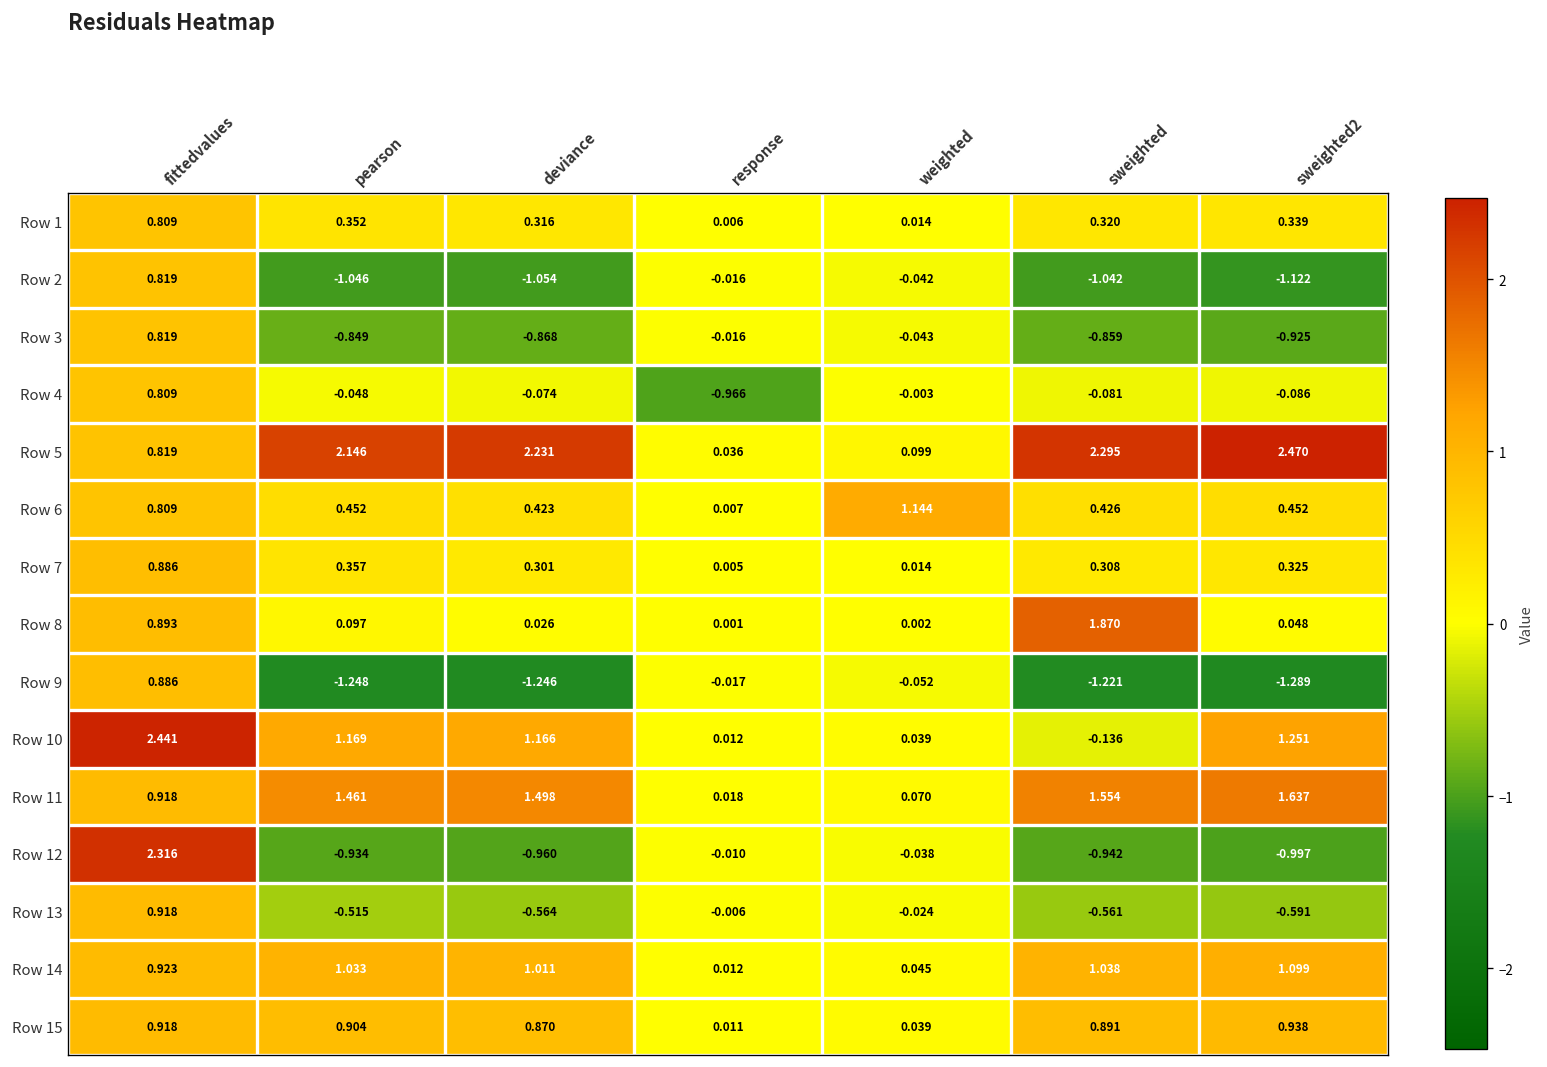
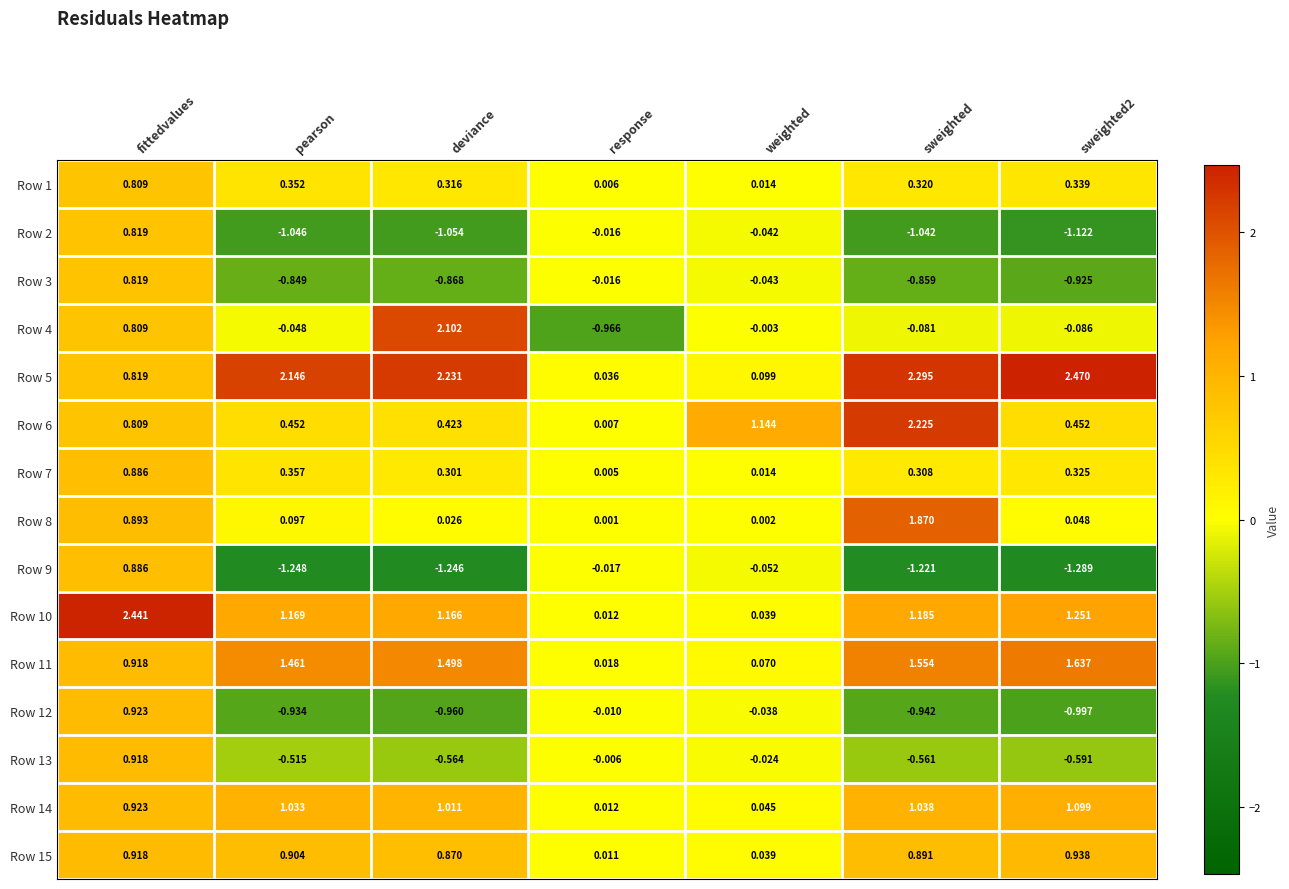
  {
    "Row 1": {
      "fittedvalues": 0.809,
      "pearson": 0.352,
      "deviance": 0.316,
      "response": 0.006,
      "weighted": 0.014,
      "sweighted": 0.320,
      "sweighted2": 0.339
    },
    "Row 2": {
      "fittedvalues": 0.819,
      "pearson": -1.046,
      "deviance": -1.054,
      "response": -0.016,
      "weighted": -0.042,
      "sweighted": -1.042,
      "sweighted2": -1.122
    },
    "Row 3": {
      "fittedvalues": 0.819,
      "pearson": -0.849,
      "deviance": -0.868,
      "response": -0.016,
      "weighted": -0.043,
      "sweighted": -0.859,
      "sweighted2": -0.925
    },
    "Row 4": {
      "fittedvalues": 0.809,
      "pearson": -0.048,
-     "deviance": -0.074,
+     "deviance": 2.102,
      "response": -0.966,
      "weighted": -0.003,
      "sweighted": -0.081,
      "sweighted2": -0.086
    },
    "Row 5": {
      "fittedvalues": 0.819,
      "pearson": 2.146,
      "deviance": 2.231,
      "response": 0.036,
      "weighted": 0.099,
      "sweighted": 2.295,
      "sweighted2": 2.470
    },
    "Row 6": {
      "fittedvalues": 0.809,
      "pearson": 0.452,
      "deviance": 0.423,
      "response": 0.007,
      "weighted": 1.144,
-     "sweighted": 0.426,
+     "sweighted": 2.225,
      "sweighted2": 0.452
    },
    "Row 7": {
      "fittedvalues": 0.886,
      "pearson": 0.357,
      "deviance": 0.301,
      "response": 0.005,
      "weighted": 0.014,
      "sweighted": 0.308,
      "sweighted2": 0.325
    },
    "Row 8": {
      "fittedvalues": 0.893,
      "pearson": 0.097,
      "deviance": 0.026,
      "response": 0.001,
      "weighted": 0.002,
      "sweighted": 1.870,
      "sweighted2": 0.048
    },
    "Row 9": {
      "fittedvalues": 0.886,
      "pearson": -1.248,
      "deviance": -1.246,
      "response": -0.017,
      "weighted": -0.052,
      "sweighted": -1.221,
      "sweighted2": -1.289
    },
    "Row 10": {
      "fittedvalues": 2.441,
      "pearson": 1.169,
      "deviance": 1.166,
      "response": 0.012,
      "weighted": 0.039,
-     "sweighted": -0.136,
+     "sweighted": 1.185,
      "sweighted2": 1.251
    },
    "Row 11": {
      "fittedvalues": 0.918,
      "pearson": 1.461,
      "deviance": 1.498,
      "response": 0.018,
      "weighted": 0.070,
      "sweighted": 1.554,
      "sweighted2": 1.637
    },
    "Row 12": {
-     "fittedvalues": 2.316,
+     "fittedvalues": 0.923,
      "pearson": -0.934,
      "deviance": -0.960,
      "response": -0.010,
      "weighted": -0.038,
      "sweighted": -0.942,
      "sweighted2": -0.997
    },
    "Row 13": {
      "fittedvalues": 0.918,
      "pearson": -0.515,
      "deviance": -0.564,
      "response": -0.006,
      "weighted": -0.024,
      "sweighted": -0.561,
      "sweighted2": -0.591
    },
    "Row 14": {
      "fittedvalues": 0.923,
      "pearson": 1.033,
      "deviance": 1.011,
      "response": 0.012,
      "weighted": 0.045,
      "sweighted": 1.038,
      "sweighted2": 1.099
    },
    "Row 15": {
      "fittedvalues": 0.918,
      "pearson": 0.904,
      "deviance": 0.870,
      "response": 0.011,
      "weighted": 0.039,
      "sweighted": 0.891,
      "sweighted2": 0.938
    }
  }
